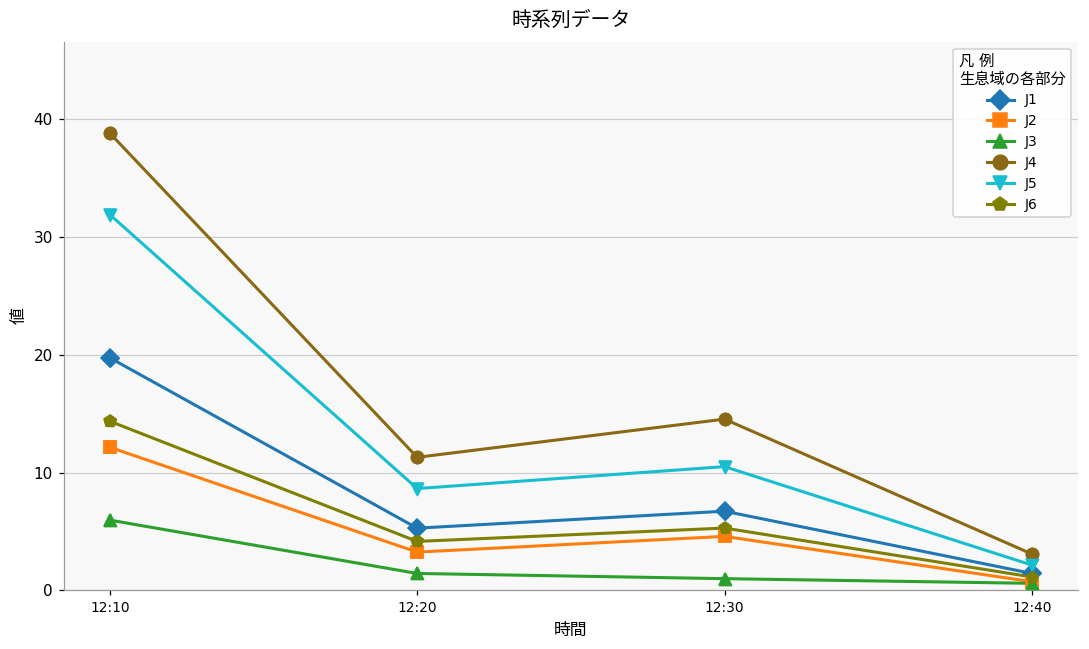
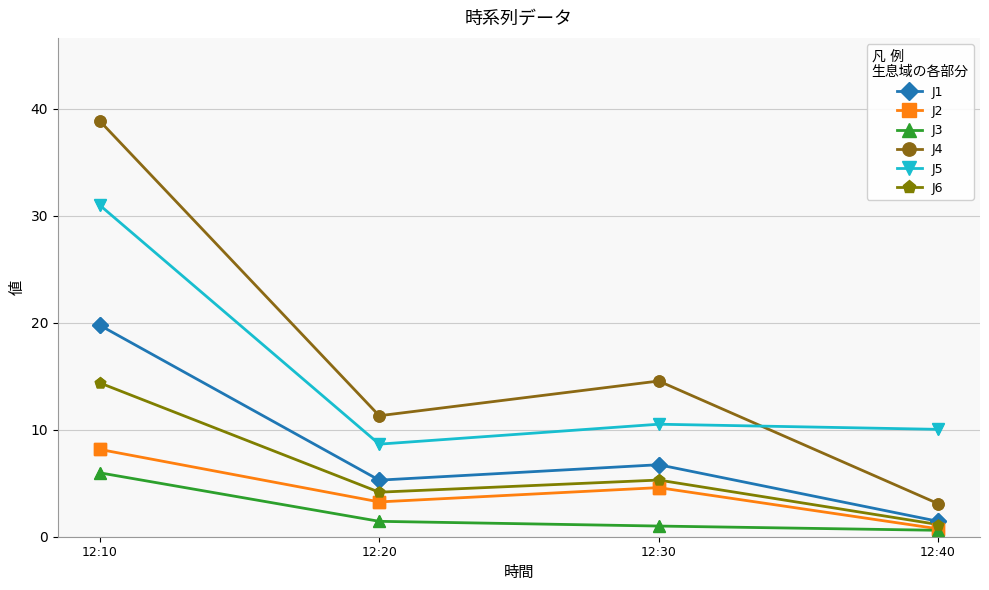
  {
    "J1": {
      "12:10": 19.8,
      "12:20": 5.3,
      "12:30": 6.7,
      "12:40": 1.4
    },
    "J2": {
-     "12:10": 12.2,
+     "12:10": 8.2,
      "12:20": 3.3,
      "12:30": 4.6
    },
    "J3": {
      "12:10": 6.0,
      "12:20": 1.4,
      "12:30": 1.0
    },
    "J5": {
-     "12:10": 31.9,
+     "12:10": 31.0,
      "12:20": 8.6,
      "12:30": 10.5,
-     "12:40": 2.2
+     "12:40": 10.0
    }
  }
